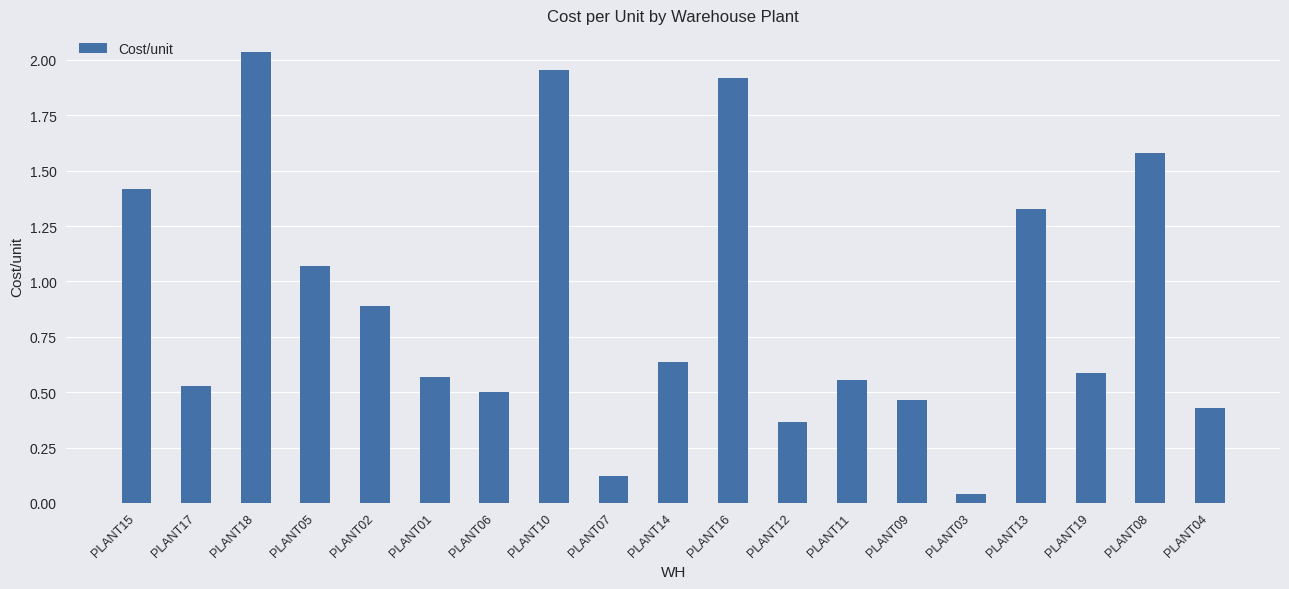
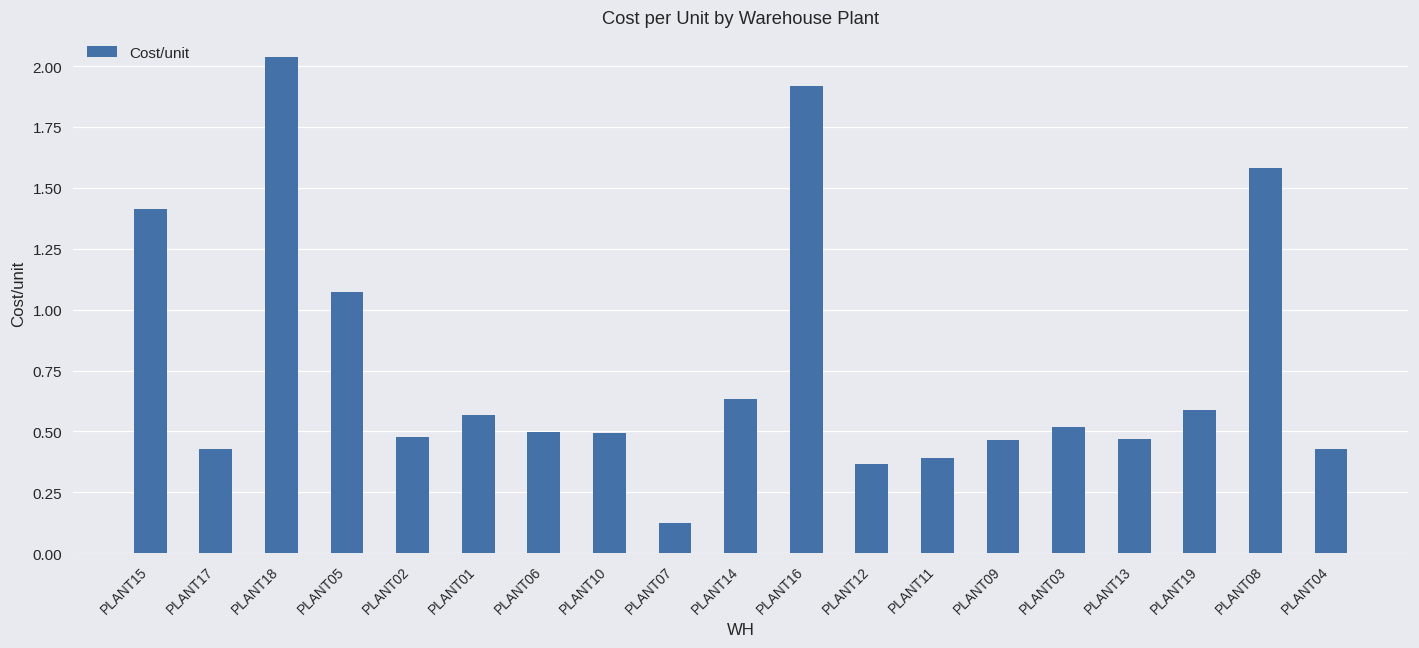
  {
    "PLANT15": 1.42,
-   "PLANT17": 0.53,
+   "PLANT17": 0.43,
    "PLANT18": 2.04,
    "PLANT05": 1.07,
-   "PLANT02": 0.89,
+   "PLANT02": 0.48,
    "PLANT01": 0.57,
    "PLANT06": 0.50,
-   "PLANT10": 1.95,
+   "PLANT10": 0.49,
    "PLANT07": 0.12,
    "PLANT14": 0.63,
    "PLANT16": 1.92,
    "PLANT12": 0.36,
-   "PLANT11": 0.56,
+   "PLANT11": 0.39,
    "PLANT09": 0.47,
-   "PLANT03": 0.04,
-   "PLANT13": 1.33,
+   "PLANT03": 0.52,
+   "PLANT13": 0.47,
    "PLANT19": 0.59,
    "PLANT08": 1.58,
    "PLANT04": 0.43
  }
